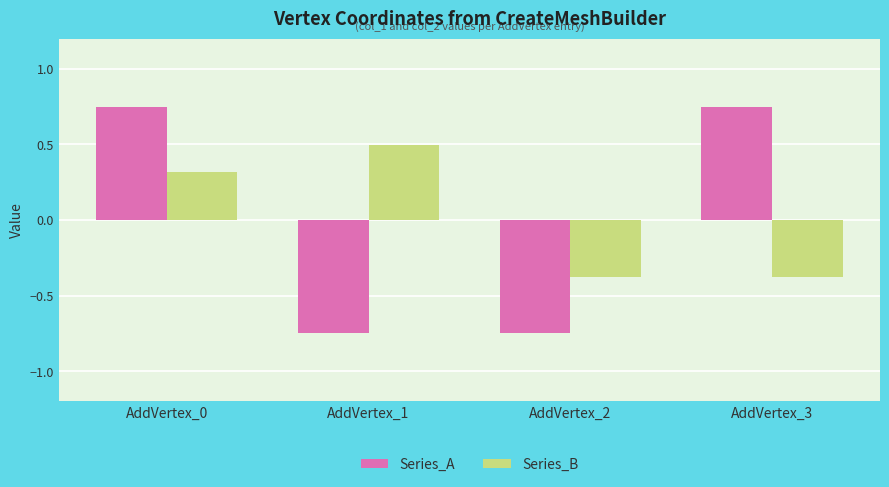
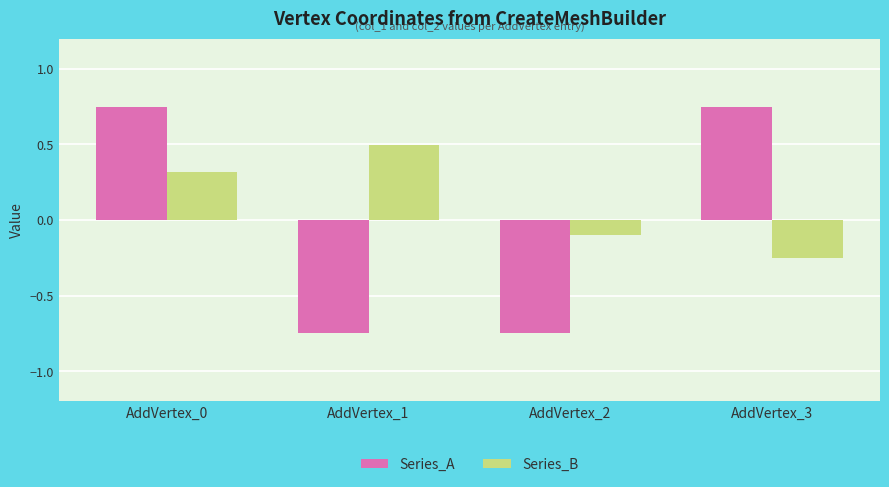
  {
    "Series_A": {
      "AddVertex_0": 0.75,
      "AddVertex_1": -0.75,
      "AddVertex_2": -0.75,
      "AddVertex_3": 0.75
    },
    "Series_B": {
      "AddVertex_0": 0.32,
      "AddVertex_1": 0.50,
-     "AddVertex_2": -0.38,
-     "AddVertex_3": -0.38
+     "AddVertex_2": -0.10,
+     "AddVertex_3": -0.25
    }
  }
